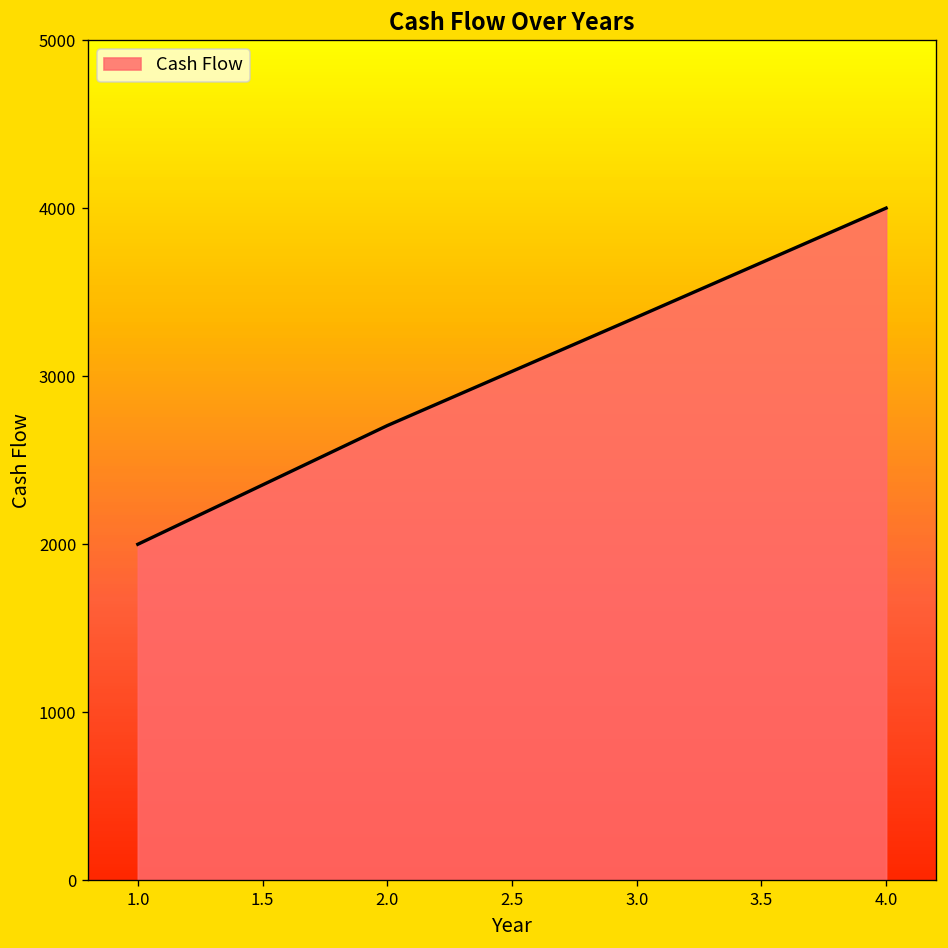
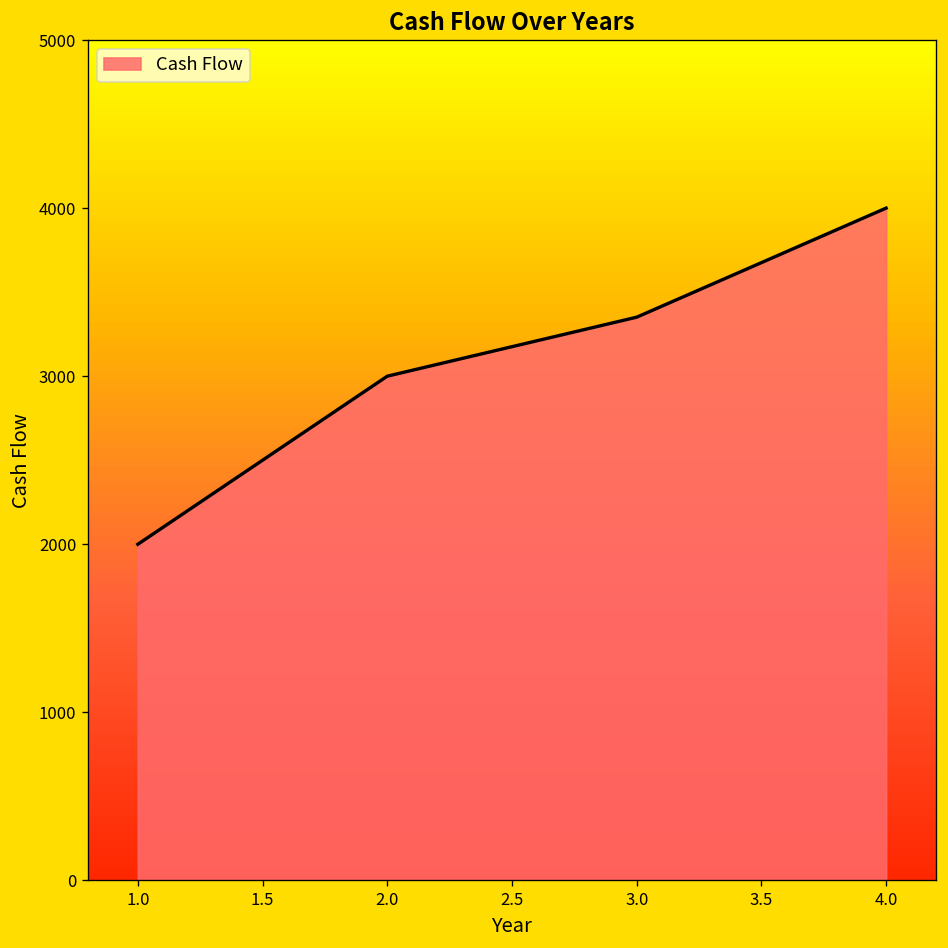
  {
    "1.0": 2000,
-   "2.0": 2710,
+   "2.0": 3000,
    "3.0": 3350,
    "4.0": 4000
  }
